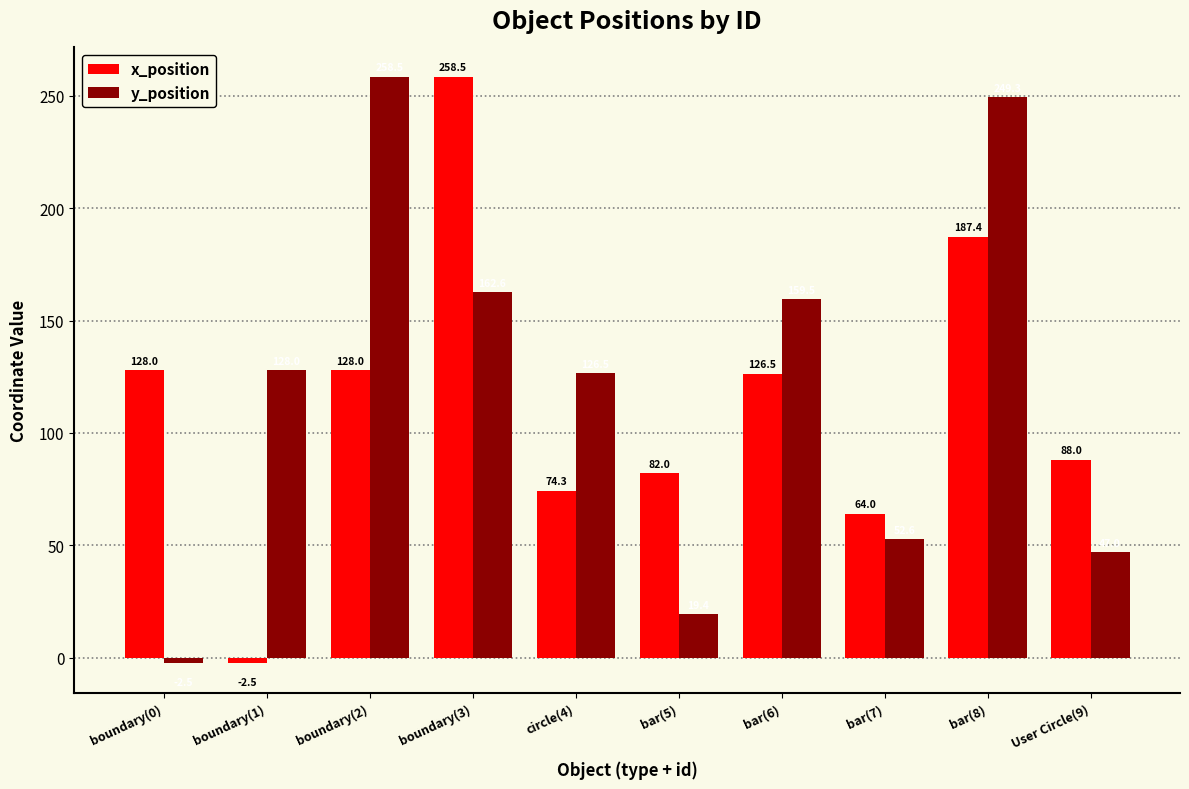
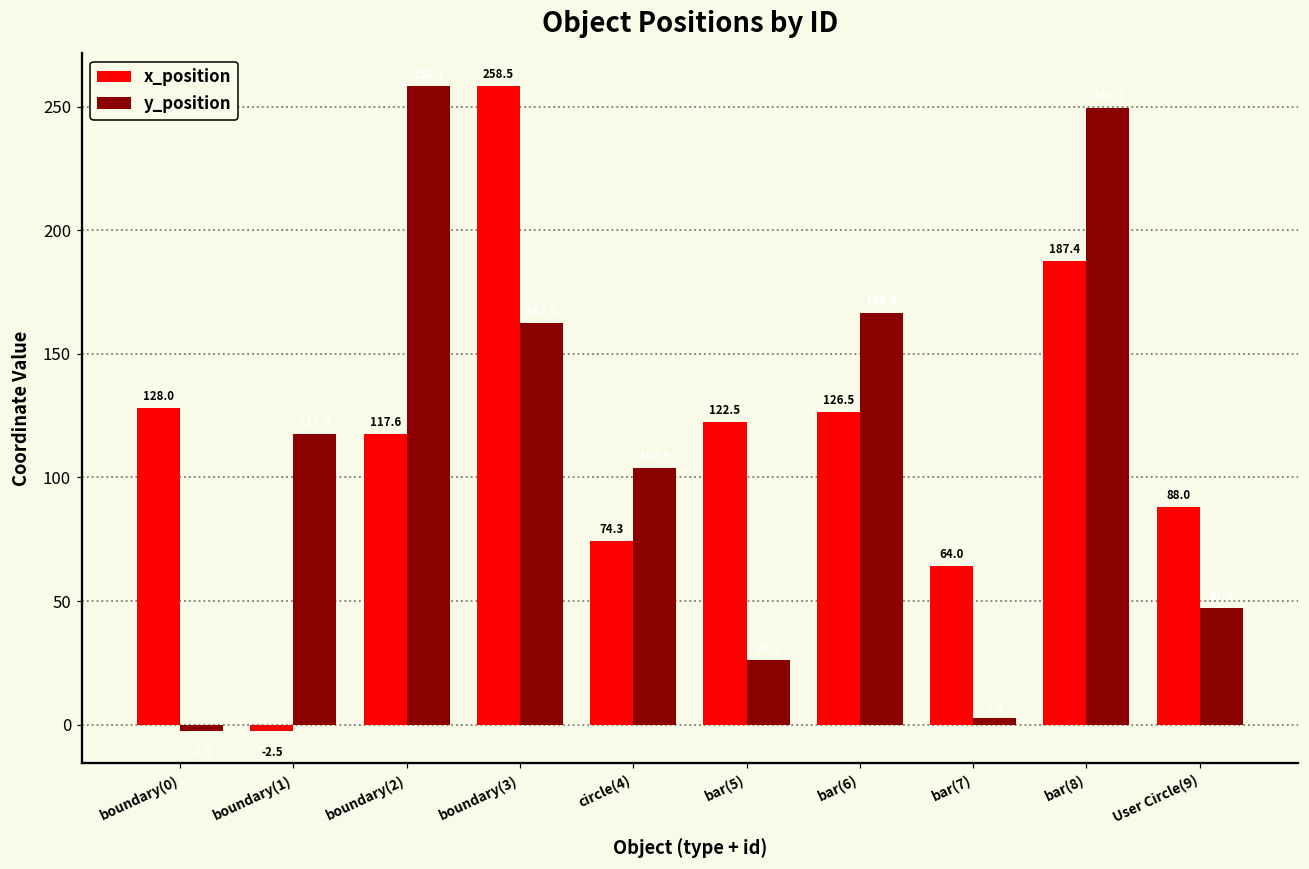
  {
    "x_position": {
      "boundary(0)": 128.0,
      "boundary(1)": -2.5,
-     "boundary(2)": 128.0,
+     "boundary(2)": 117.6,
      "boundary(3)": 258.5,
      "circle(4)": 74.3,
-     "bar(5)": 82.0,
+     "bar(5)": 122.5,
      "bar(6)": 126.5,
      "bar(7)": 64.0,
      "bar(8)": 187.4,
      "User Circle(9)": 88.0
    },
    "y_position": {
      "boundary(0)": -3,
-     "boundary(1)": 128,
+     "boundary(1)": 117,
      "boundary(2)": 259,
      "boundary(3)": 163,
-     "circle(4)": 127,
-     "bar(5)": 19,
-     "bar(6)": 159,
-     "bar(7)": 53,
+     "circle(4)": 104,
+     "bar(5)": 26,
+     "bar(6)": 166,
+     "bar(7)": 3,
      "bar(8)": 249,
      "User Circle(9)": 47
    }
  }
